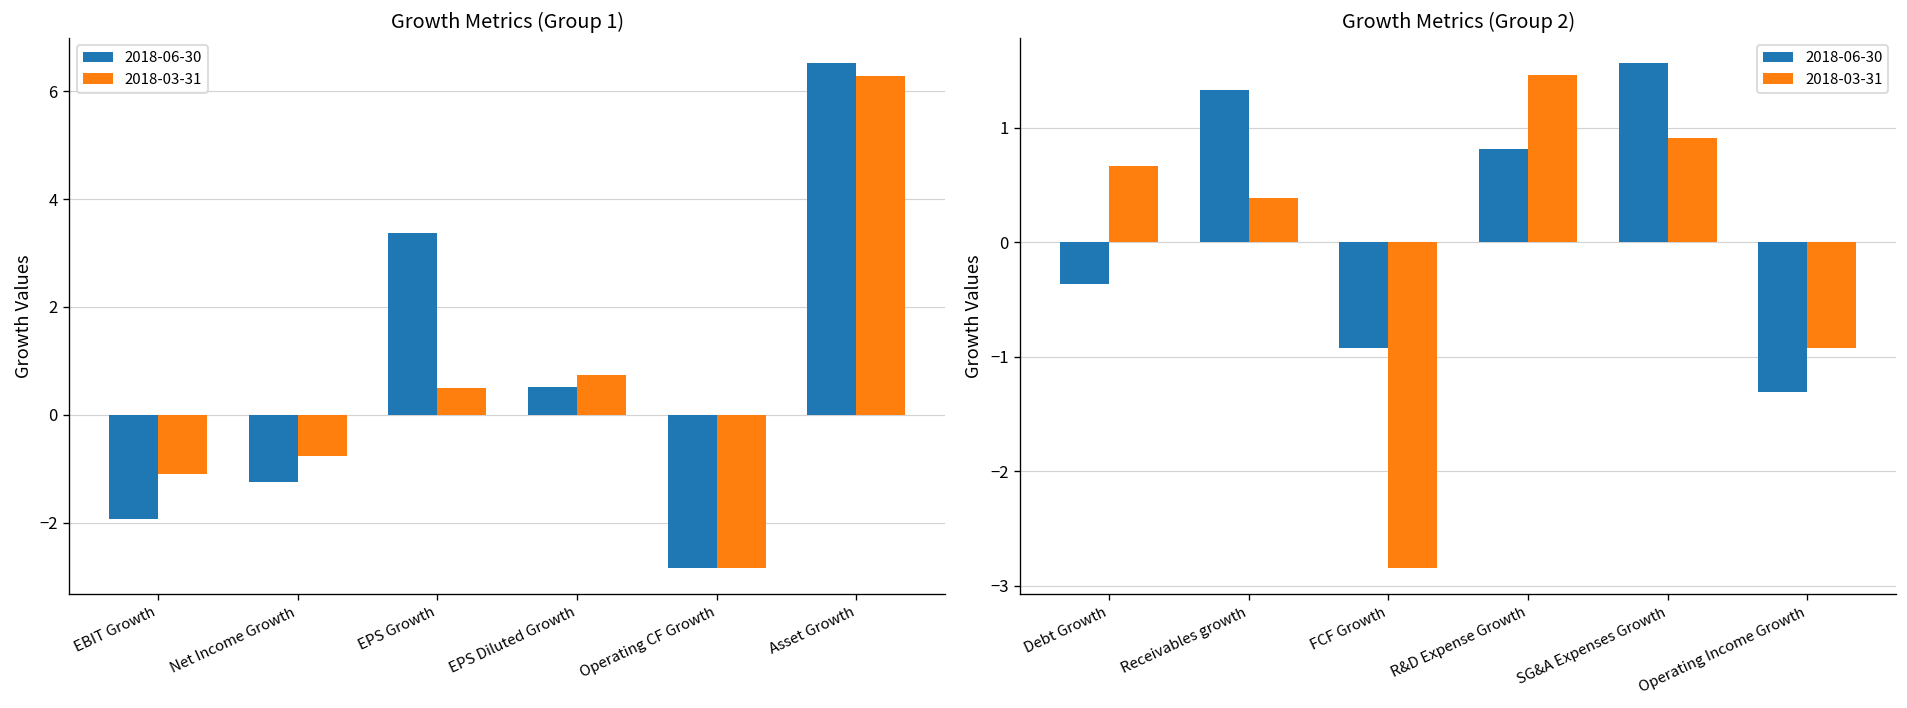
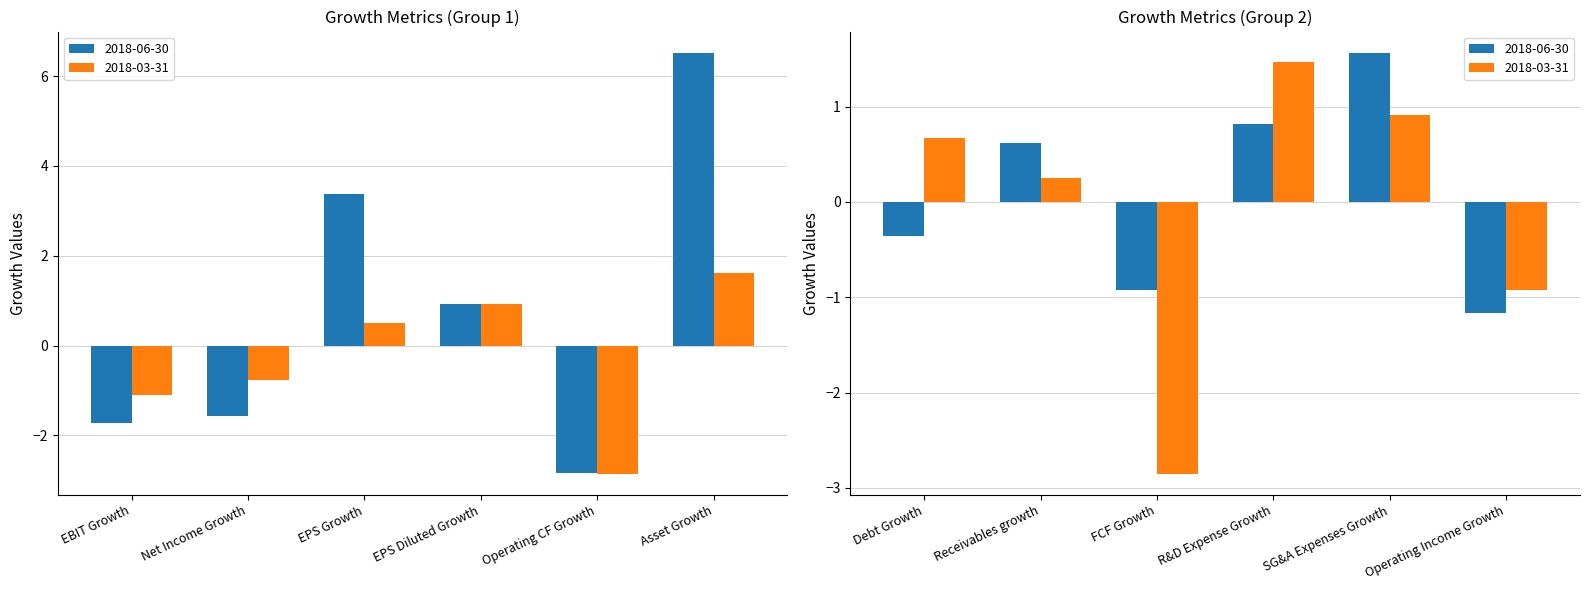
  {
    "Growth Metrics (Group 1)": {
      "2018-06-30": {
-       "EBIT Growth": -1.9,
-       "Net Income Growth": -1.3,
+       "EBIT Growth": -1.7,
+       "Net Income Growth": -1.6,
        "EPS Growth": 3.4,
-       "EPS Diluted Growth": 0.5,
+       "EPS Diluted Growth": 0.9,
        "Operating CF Growth": -2.8,
        "Asset Growth": 6.5
      },
      "2018-03-31": {
        "EBIT Growth": -1.1,
        "Net Income Growth": -0.8,
        "EPS Growth": 0.5,
-       "EPS Diluted Growth": 0.7,
+       "EPS Diluted Growth": 0.9,
        "Operating CF Growth": -2.9,
-       "Asset Growth": 6.3
+       "Asset Growth": 1.6
      }
    },
    "Growth Metrics (Group 2)": {
      "2018-06-30": {
        "Debt Growth": -0.4,
-       "Receivables growth": 1.3,
+       "Receivables growth": 0.6,
        "FCF Growth": -0.9,
        "R&D Expense Growth": 0.8,
        "SG&A Expenses Growth": 1.6,
-       "Operating Income Growth": -1.3
+       "Operating Income Growth": -1.2
      },
      "2018-03-31": {
        "Debt Growth": 0.7,
-       "Receivables growth": 0.4,
+       "Receivables growth": 0.2,
        "FCF Growth": -2.8,
        "R&D Expense Growth": 1.5,
        "SG&A Expenses Growth": 0.9,
        "Operating Income Growth": -0.9
      }
    }
  }
